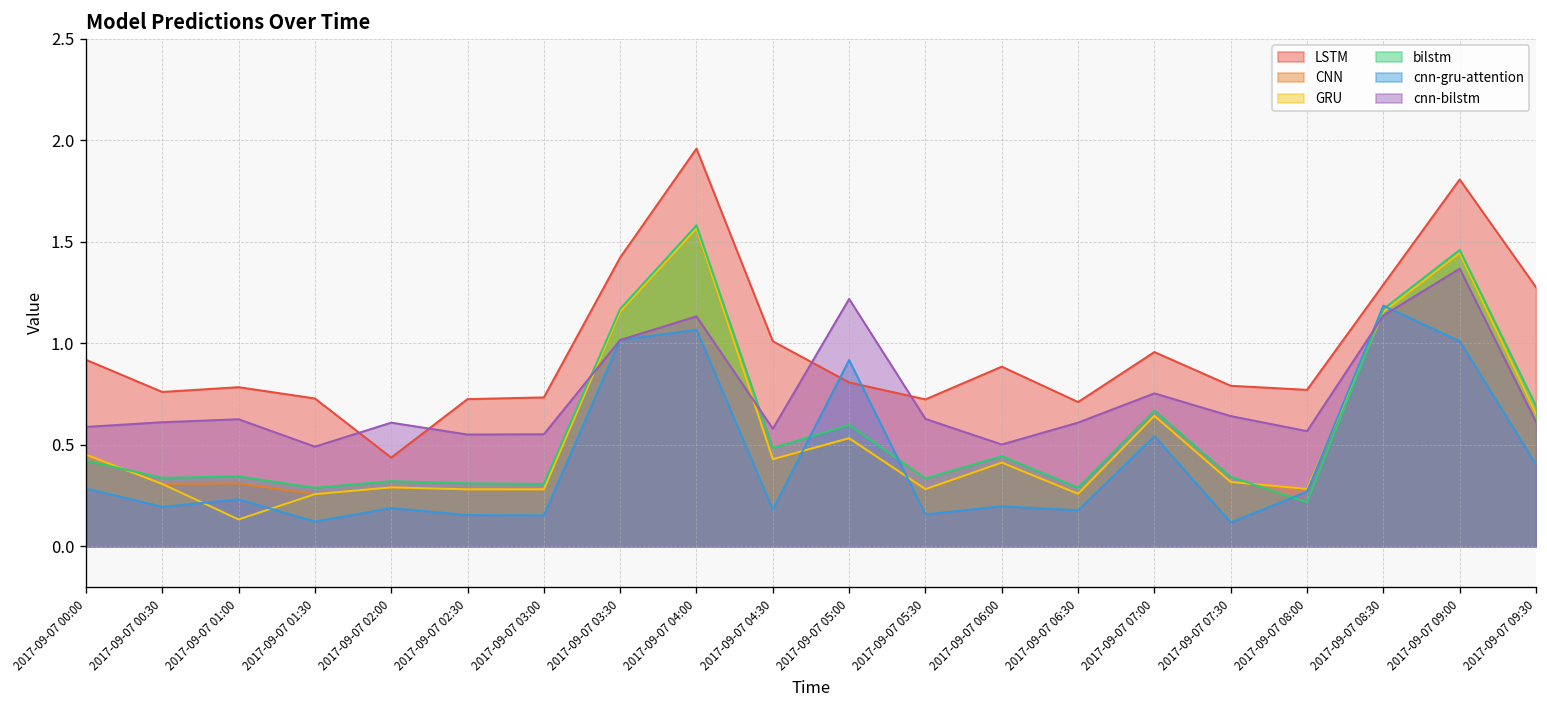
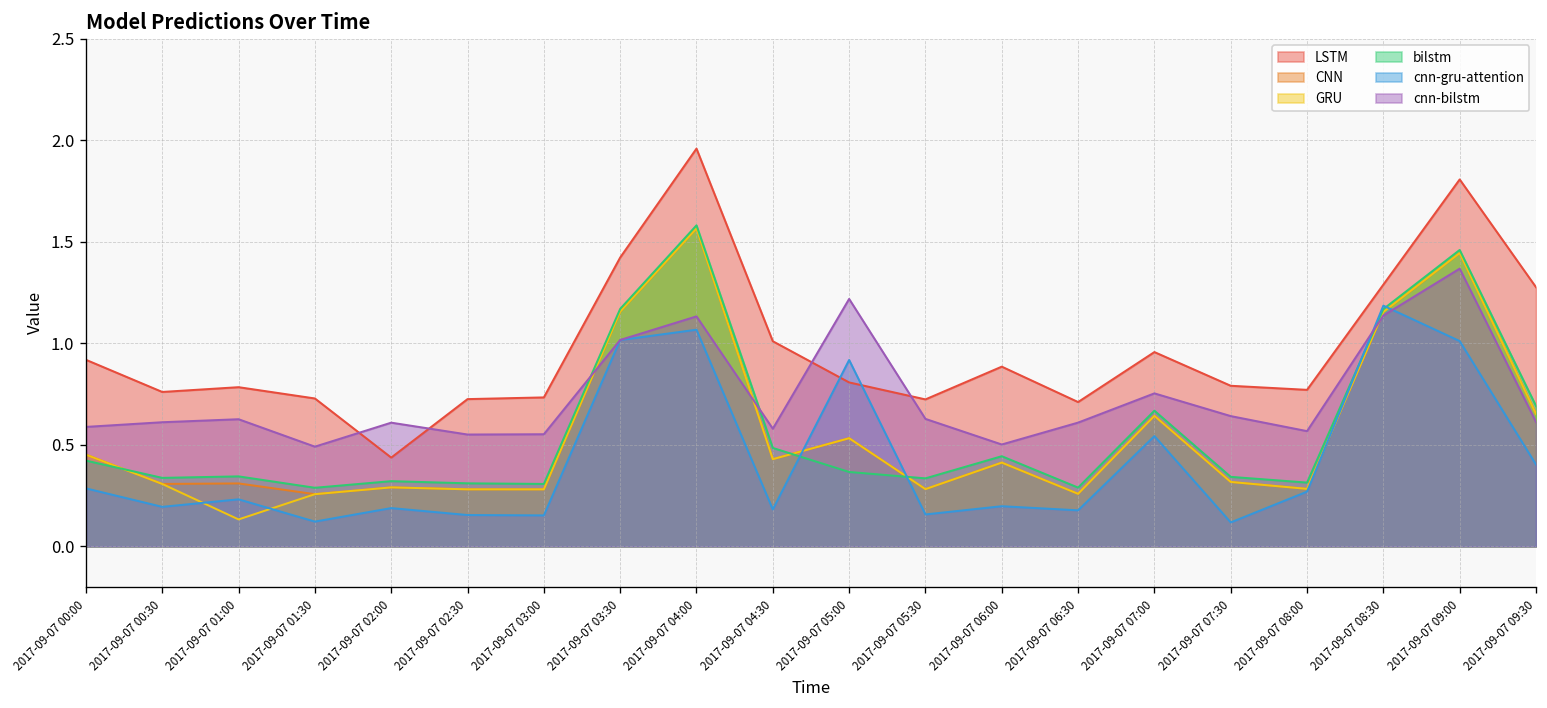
  {
    "bilstm": {
      "2017-09-07 00:00": 0.42,
      "2017-09-07 00:30": 0.34,
      "2017-09-07 01:00": 0.34,
      "2017-09-07 01:30": 0.29,
      "2017-09-07 02:00": 0.32,
      "2017-09-07 02:30": 0.31,
      "2017-09-07 03:00": 0.31,
      "2017-09-07 04:30": 0.48,
-     "2017-09-07 05:00": 0.60,
+     "2017-09-07 05:00": 0.37,
      "2017-09-07 05:30": 0.33,
      "2017-09-07 06:00": 0.44,
      "2017-09-07 06:30": 0.29,
      "2017-09-07 07:00": 0.67,
      "2017-09-07 07:30": 0.34,
-     "2017-09-07 08:00": 0.22,
+     "2017-09-07 08:00": 0.31,
      "2017-09-07 09:00": 1.46,
      "2017-09-07 09:30": 0.69
    },
    "cnn-gru-attention": {
      "2017-09-07 00:00": 0.29,
      "2017-09-07 00:30": 0.19,
      "2017-09-07 01:00": 0.23,
      "2017-09-07 01:30": 0.12,
      "2017-09-07 02:00": 0.19,
      "2017-09-07 02:30": 0.15,
      "2017-09-07 03:00": 0.15,
      "2017-09-07 04:00": 1.07,
      "2017-09-07 04:30": 0.18,
      "2017-09-07 05:00": 0.92,
      "2017-09-07 05:30": 0.16,
      "2017-09-07 06:00": 0.20,
      "2017-09-07 06:30": 0.18,
      "2017-09-07 07:00": 0.54,
      "2017-09-07 07:30": 0.12,
      "2017-09-07 08:30": 1.19,
      "2017-09-07 09:00": 1.01,
      "2017-09-07 09:30": 0.40
    },
    "cnn-bilstm": {
      "2017-09-07 00:00": 0.59,
      "2017-09-07 00:30": 0.61,
      "2017-09-07 01:00": 0.63,
      "2017-09-07 01:30": 0.49,
      "2017-09-07 02:00": 0.61,
      "2017-09-07 02:30": 0.55,
      "2017-09-07 03:00": 0.55,
      "2017-09-07 04:00": 1.13,
      "2017-09-07 04:30": 0.58,
      "2017-09-07 05:00": 1.22,
      "2017-09-07 05:30": 0.63,
      "2017-09-07 06:00": 0.50,
      "2017-09-07 06:30": 0.61,
      "2017-09-07 07:00": 0.75,
      "2017-09-07 07:30": 0.64,
      "2017-09-07 08:00": 0.57,
      "2017-09-07 08:30": 1.14,
      "2017-09-07 09:00": 1.37,
      "2017-09-07 09:30": 0.61
    }
  }
